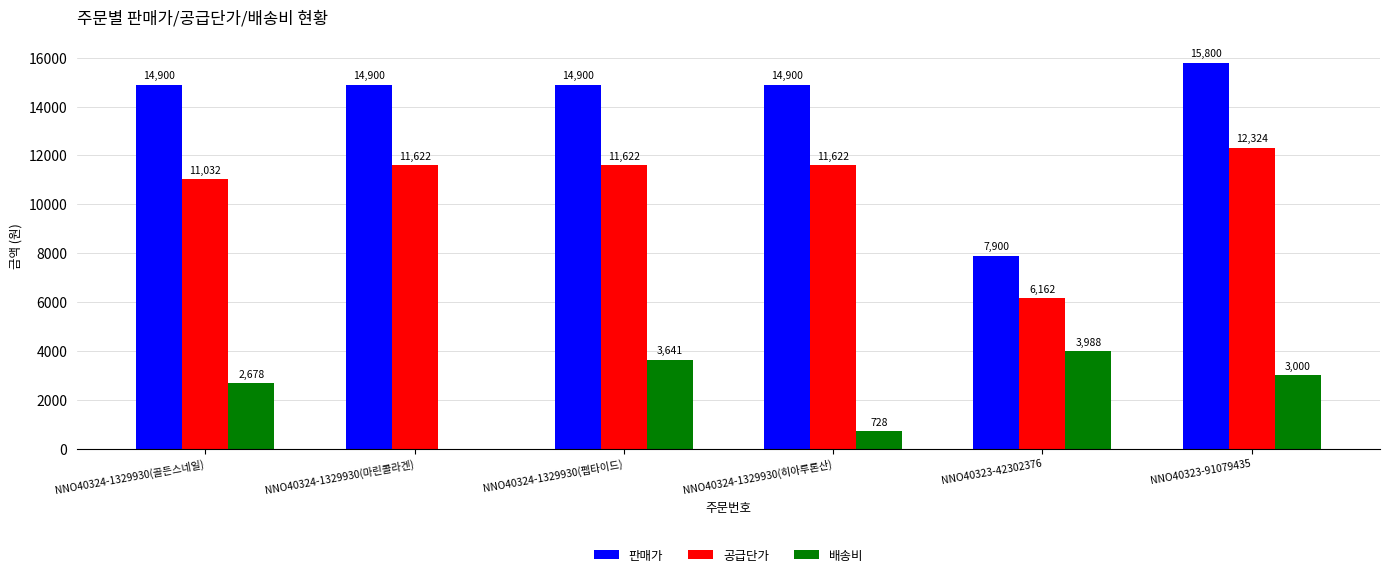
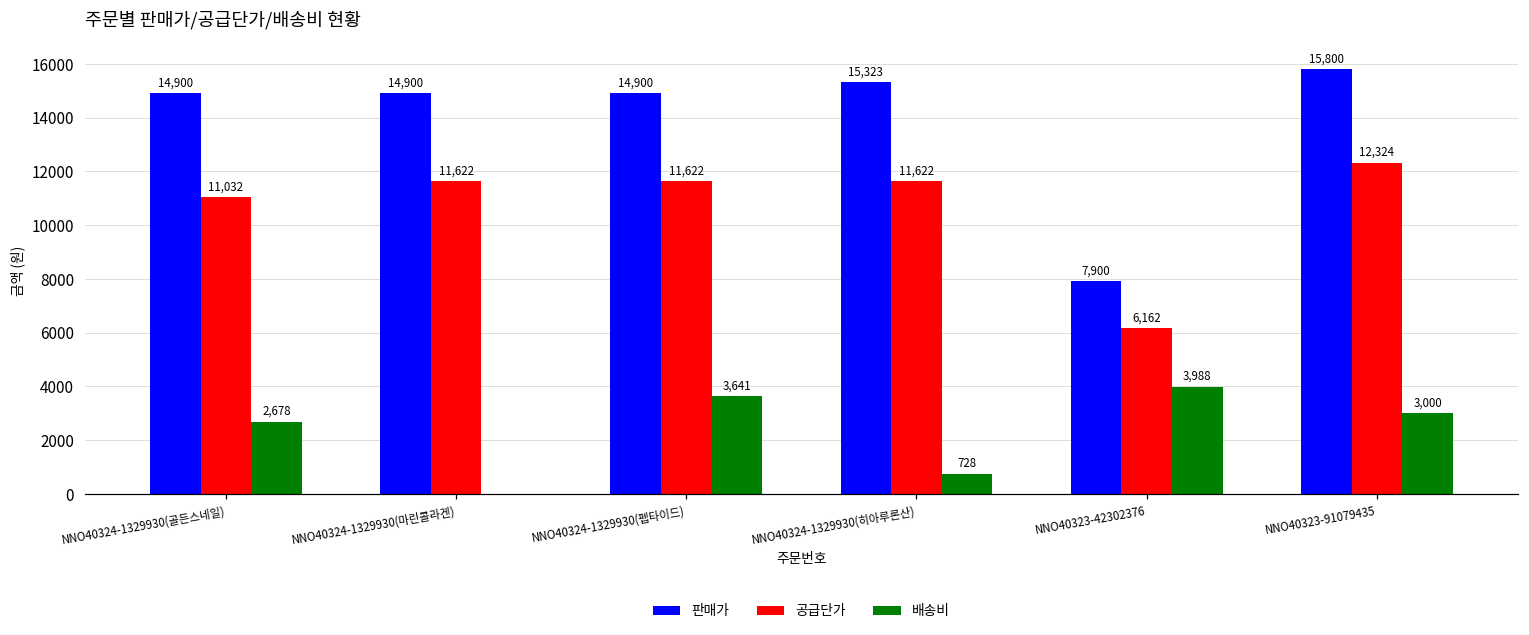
  {
    "판매가": {
      "NNO40324-1329930(골든스네일)": "14,900",
      "NNO40324-1329930(마린콜라겐)": "14,900",
      "NNO40324-1329930(펩타이드)": "14,900",
-     "NNO40324-1329930(히아루론산)": "14,900",
+     "NNO40324-1329930(히아루론산)": "15,323",
      "NNO40323-42302376": "7,900",
      "NNO40323-91079435": "15,800"
    },
    "공급단가": {
      "NNO40324-1329930(골든스네일)": "11,032",
      "NNO40324-1329930(마린콜라겐)": "11,622",
      "NNO40324-1329930(펩타이드)": "11,622",
      "NNO40324-1329930(히아루론산)": "11,622",
      "NNO40323-42302376": "6,162",
      "NNO40323-91079435": "12,324"
    },
    "배송비": {
      "NNO40324-1329930(골든스네일)": "2,678",
      "NNO40324-1329930(펩타이드)": "3,641",
      "NNO40324-1329930(히아루론산)": "728",
      "NNO40323-42302376": "3,988",
      "NNO40323-91079435": "3,000"
    }
  }
